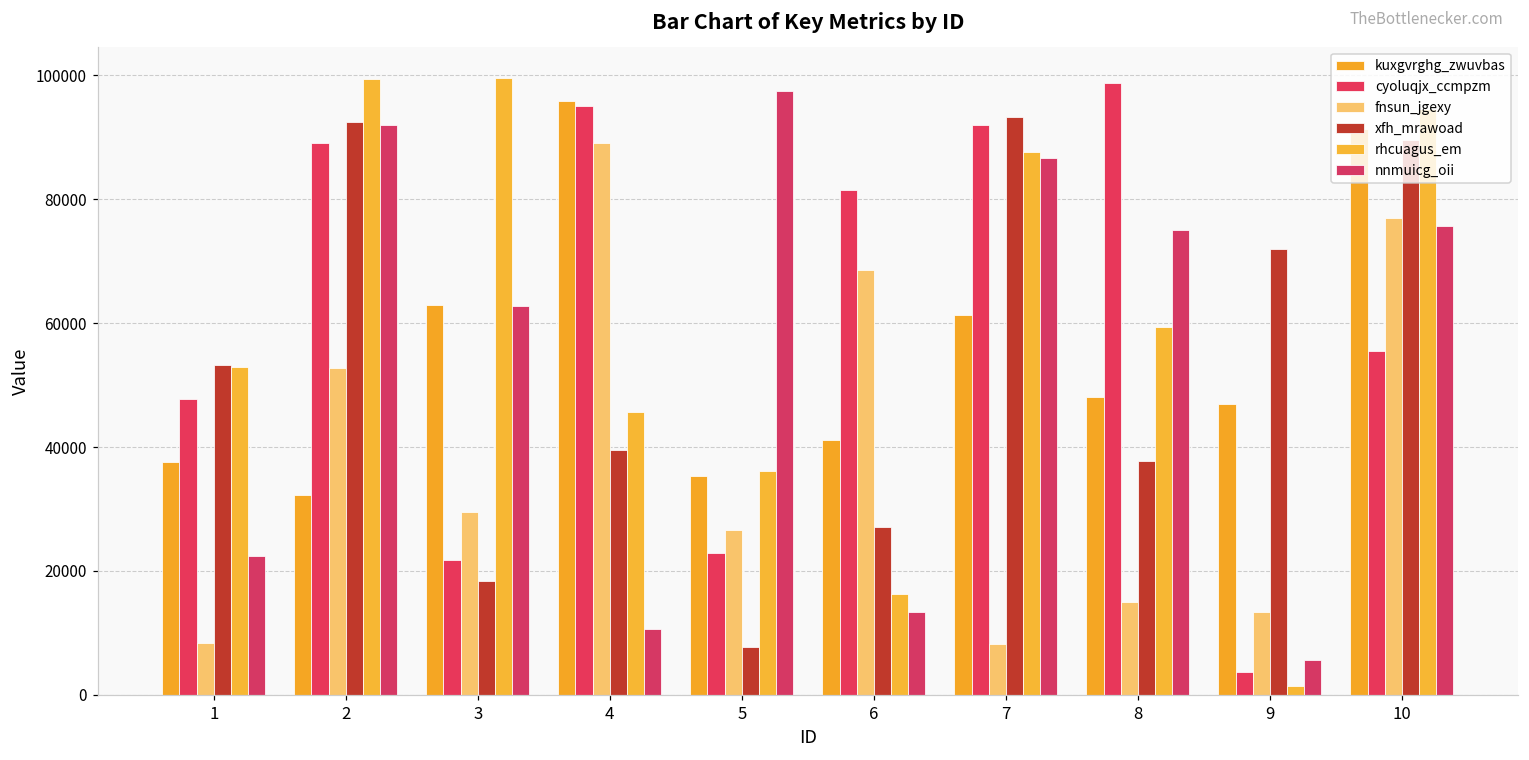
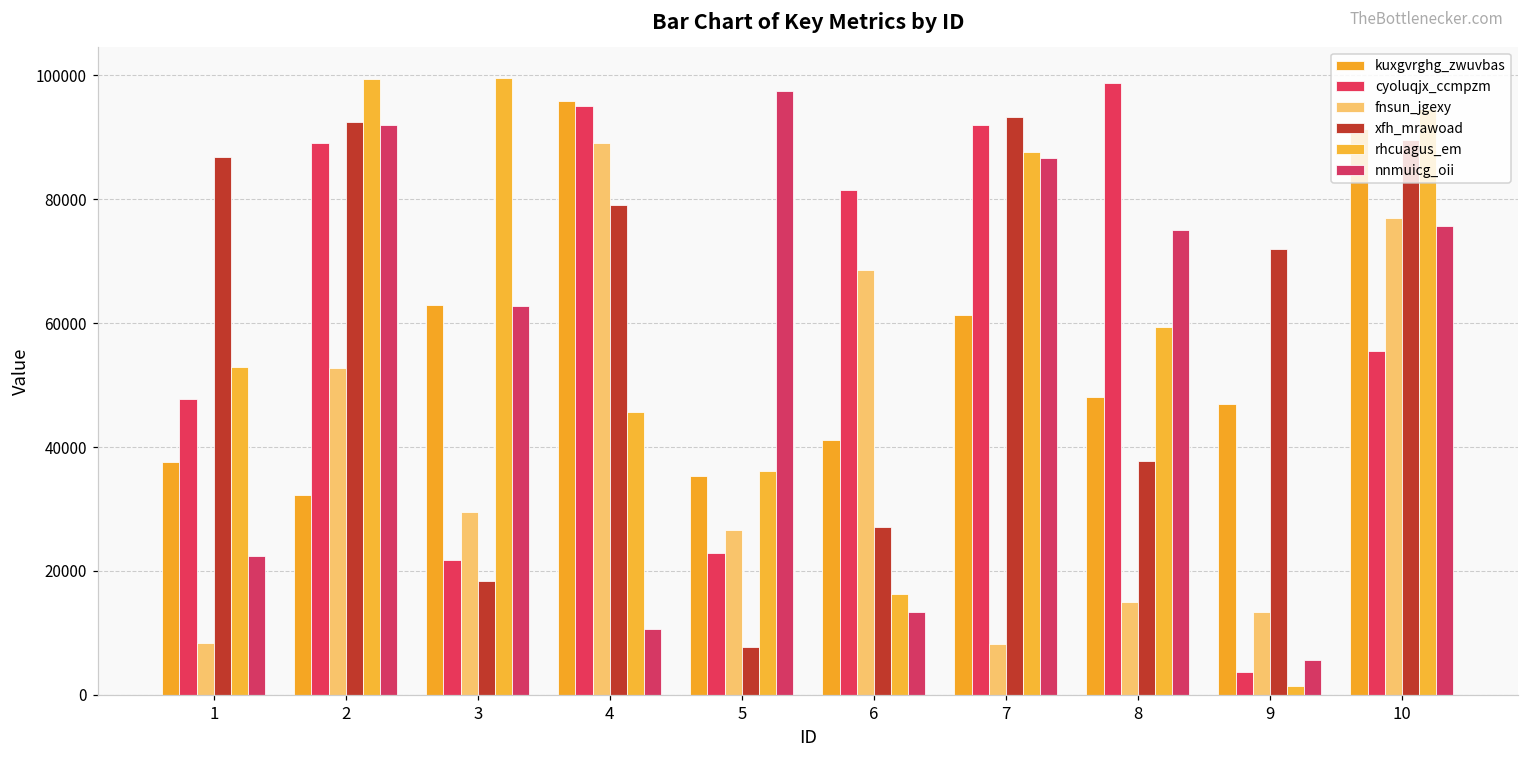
  {
    "xfh_mrawoad": {
-     "1": 53000,
+     "1": 87000,
      "2": 92000,
      "3": 18000,
-     "4": 39000,
+     "4": 79000,
      "5": 8000,
      "6": 27000,
      "7": 93000,
      "8": 38000,
      "9": 72000
    }
  }
